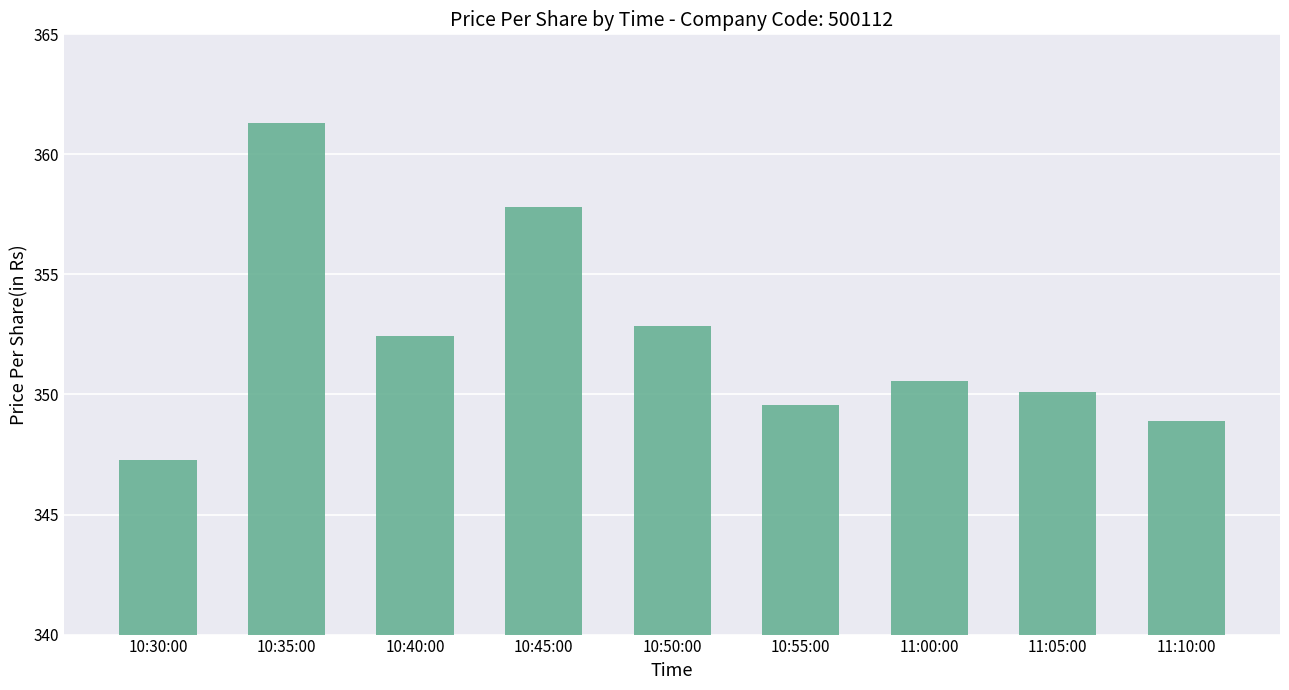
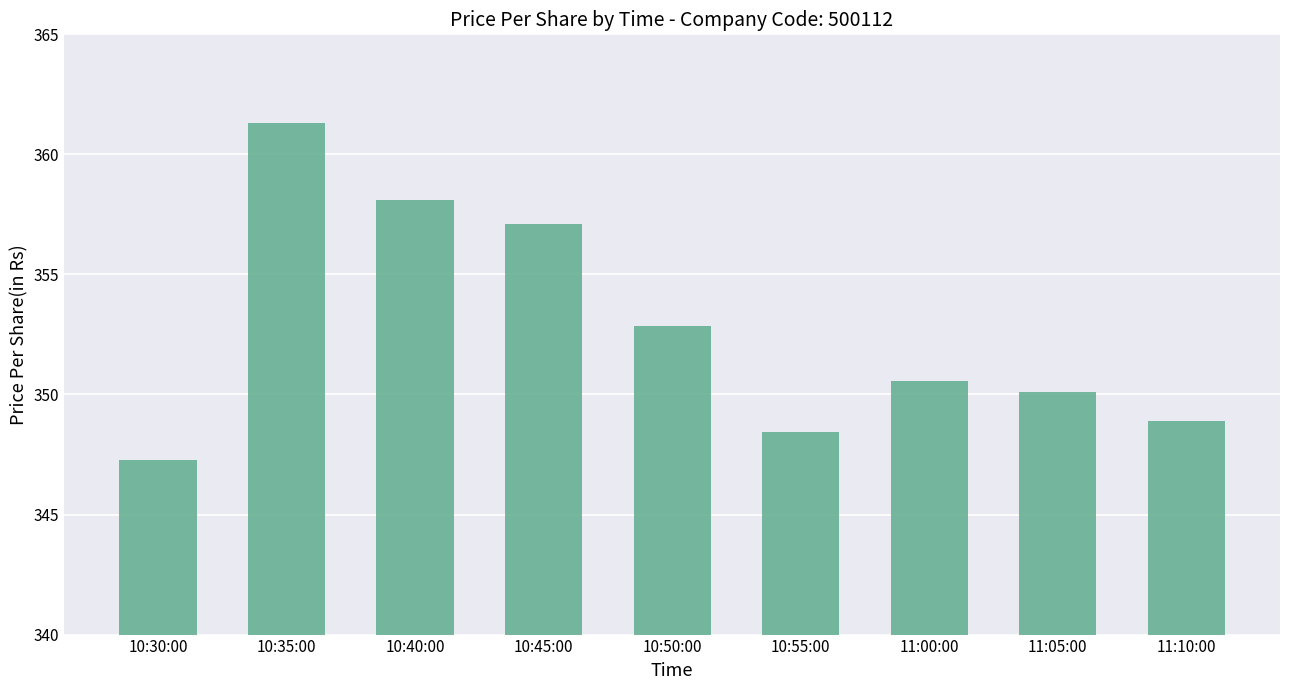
  {
    "10:30:00": 347.3,
    "10:35:00": 361.3,
-   "10:40:00": 352.4,
-   "10:45:00": 357.8,
+   "10:40:00": 358.1,
+   "10:45:00": 357.1,
    "10:50:00": 352.9,
-   "10:55:00": 349.6,
+   "10:55:00": 348.5,
    "11:00:00": 350.6,
    "11:05:00": 350.1,
    "11:10:00": 348.9
  }
